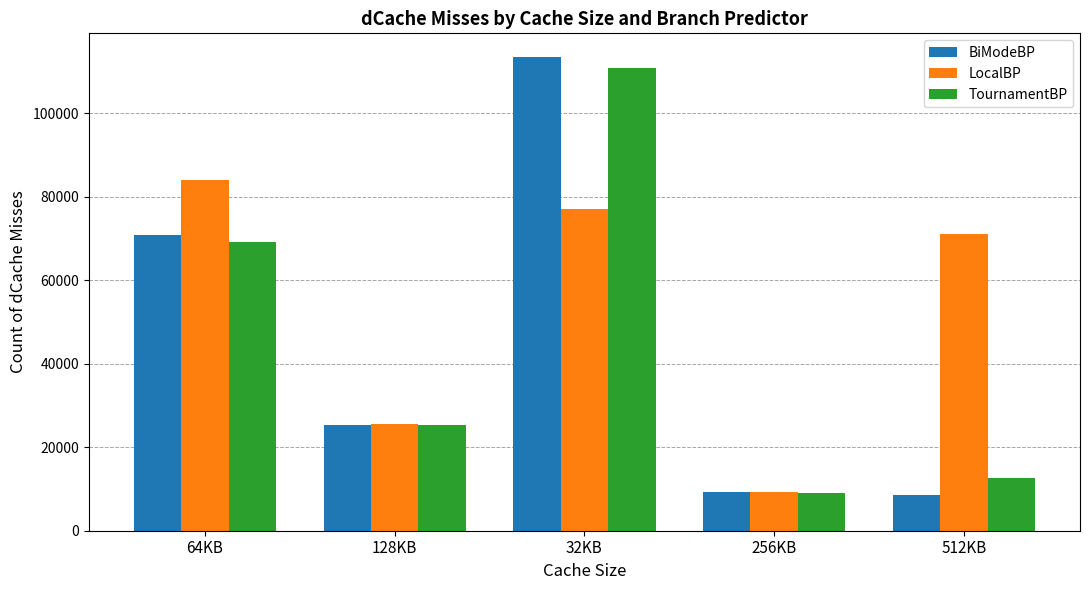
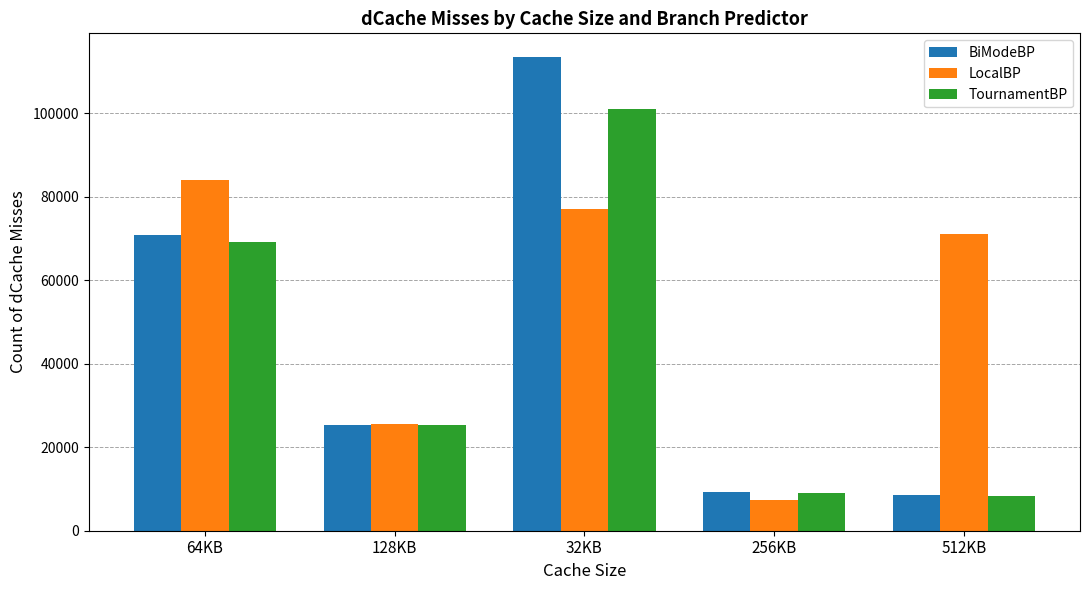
  {
    "BiModeBP": {
      "64KB": 71000,
      "128KB": 25000,
      "32KB": 114000,
      "256KB": 9000,
      "512KB": 9000
    },
    "LocalBP": {
      "64KB": 84000,
      "128KB": 25000,
      "32KB": 77000,
-     "256KB": 9000,
+     "256KB": 7000,
      "512KB": 71000
    },
    "TournamentBP": {
      "64KB": 69000,
      "128KB": 25000,
-     "32KB": 111000,
+     "32KB": 101000,
      "256KB": 9000,
-     "512KB": 13000
+     "512KB": 8000
    }
  }
